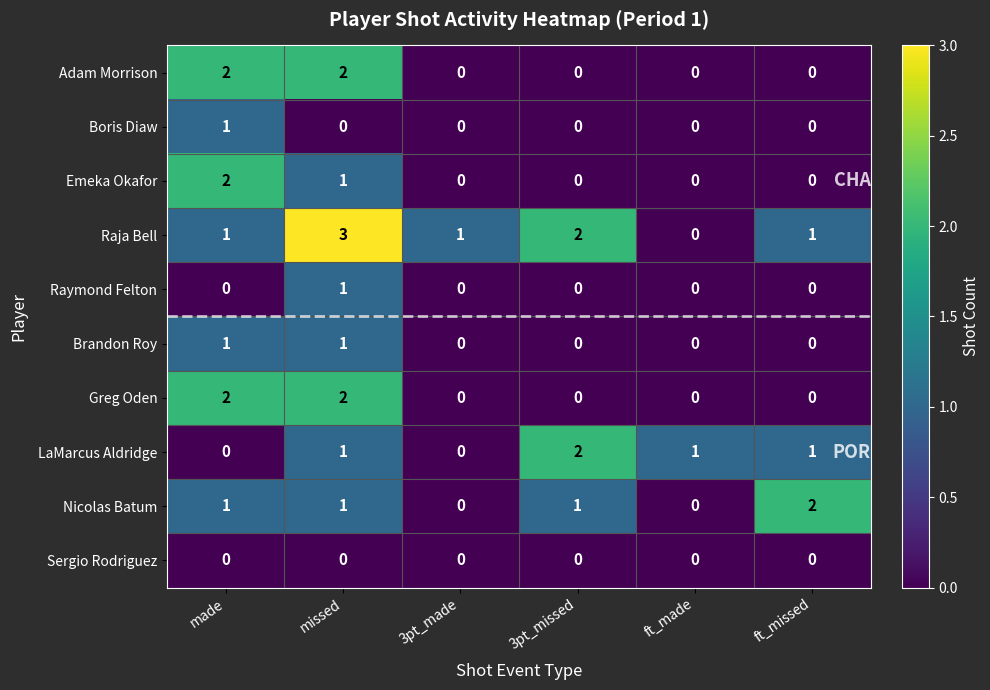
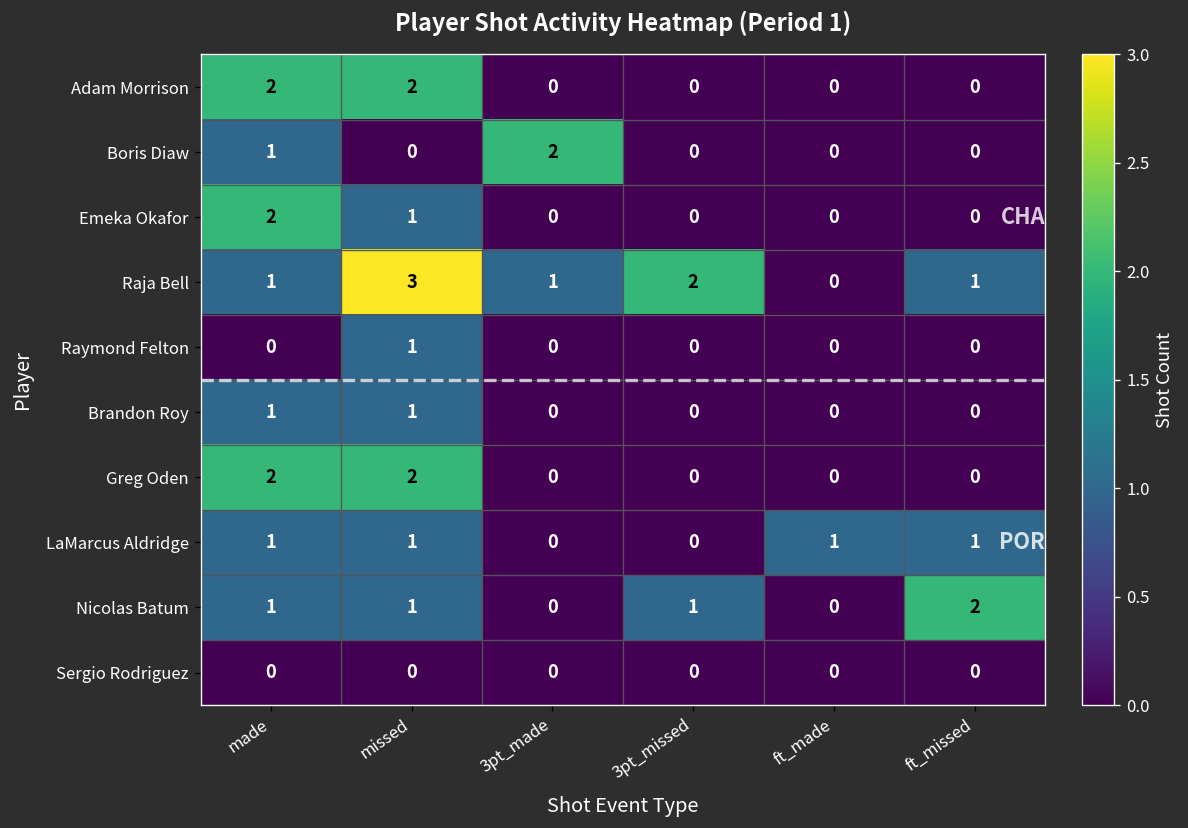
  {
    "Adam Morrison": {
      "made": 2,
      "missed": 2,
      "3pt_made": 0,
      "3pt_missed": 0,
      "ft_made": 0,
      "ft_missed": 0
    },
    "Boris Diaw": {
      "made": 1,
      "missed": 0,
-     "3pt_made": 0,
+     "3pt_made": 2,
      "3pt_missed": 0,
      "ft_made": 0,
      "ft_missed": 0
    },
    "Emeka Okafor": {
      "made": 2,
      "missed": 1,
      "3pt_made": 0,
      "3pt_missed": 0,
      "ft_made": 0
    },
    "Raja Bell": {
      "made": 1,
      "missed": 3,
      "3pt_made": 1,
      "3pt_missed": 2,
      "ft_made": 0,
      "ft_missed": 1
    },
    "Raymond Felton": {
      "made": 0,
      "missed": 1,
      "3pt_made": 0,
      "3pt_missed": 0,
      "ft_made": 0,
      "ft_missed": 0
    },
    "Brandon Roy": {
      "made": 1,
      "missed": 1,
      "3pt_made": 0,
      "3pt_missed": 0,
      "ft_made": 0,
      "ft_missed": 0
    },
    "Greg Oden": {
      "made": 2,
      "missed": 2,
      "3pt_made": 0,
      "3pt_missed": 0,
      "ft_made": 0,
      "ft_missed": 0
    },
    "LaMarcus Aldridge": {
-     "made": 0,
+     "made": 1,
      "missed": 1,
      "3pt_made": 0,
-     "3pt_missed": 2,
+     "3pt_missed": 0,
      "ft_made": 1
    },
    "Nicolas Batum": {
      "made": 1,
      "missed": 1,
      "3pt_made": 0,
      "3pt_missed": 1,
      "ft_made": 0,
      "ft_missed": 2
    },
    "Sergio Rodriguez": {
      "made": 0,
      "missed": 0,
      "3pt_made": 0,
      "3pt_missed": 0,
      "ft_made": 0,
      "ft_missed": 0
    }
  }
